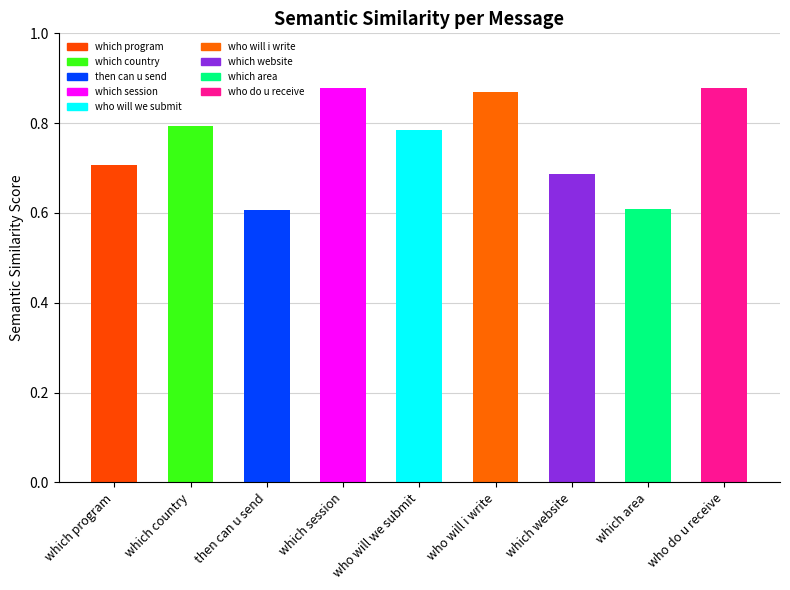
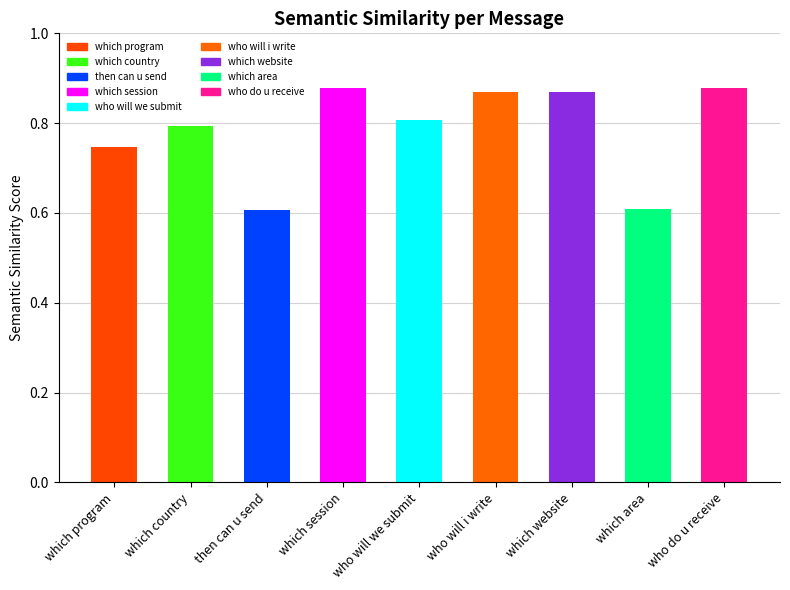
  {
-   "which program": 0.71,
+   "which program": 0.75,
    "which country": 0.79,
    "then can u send": 0.61,
    "which session": 0.88,
-   "who will we submit": 0.78,
+   "who will we submit": 0.81,
    "who will i write": 0.87,
-   "which website": 0.69,
+   "which website": 0.87,
    "which area": 0.61,
    "who do u receive": 0.88
  }
